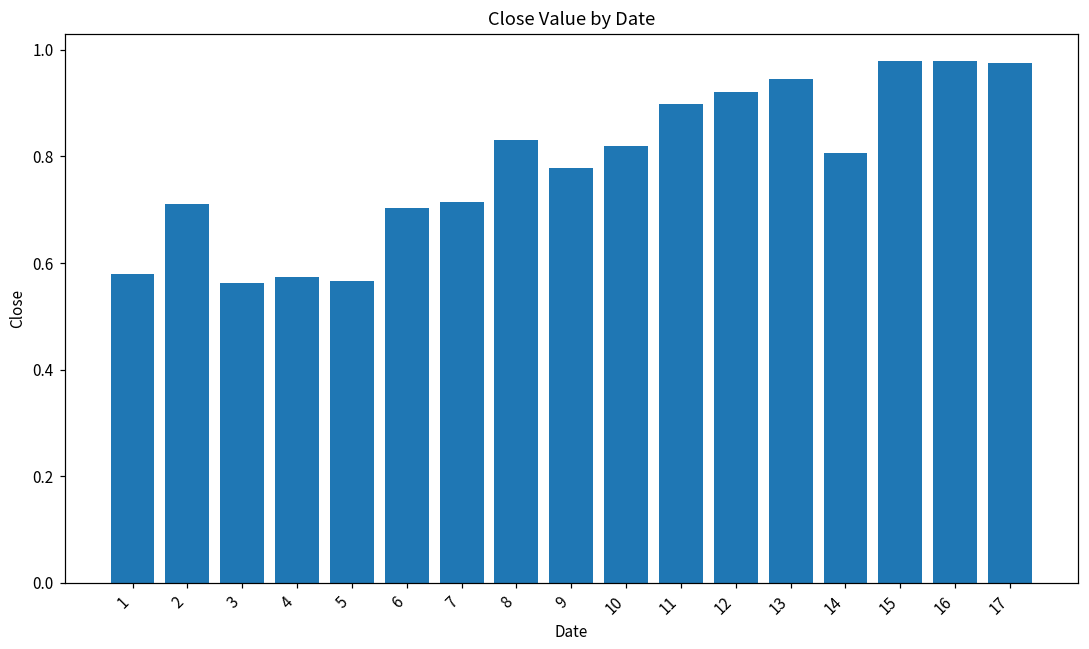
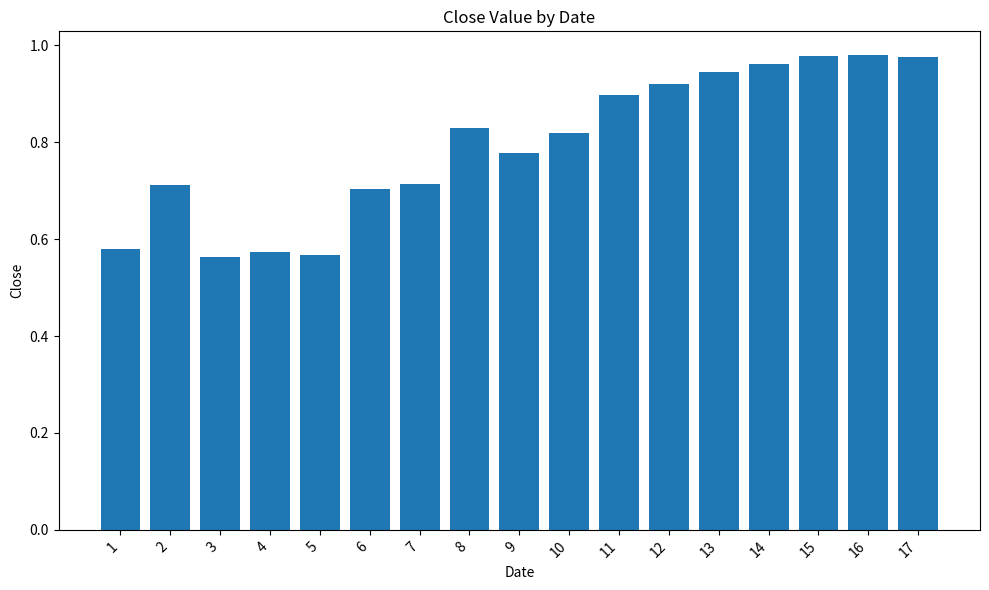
  {
    "1": 0.58,
    "2": 0.71,
    "3": 0.56,
    "4": 0.57,
    "5": 0.57,
    "6": 0.70,
    "7": 0.71,
    "8": 0.83,
    "9": 0.78,
    "10": 0.82,
    "11": 0.90,
    "12": 0.92,
    "13": 0.95,
-   "14": 0.81,
+   "14": 0.96,
    "15": 0.98,
    "16": 0.98,
    "17": 0.98
  }
